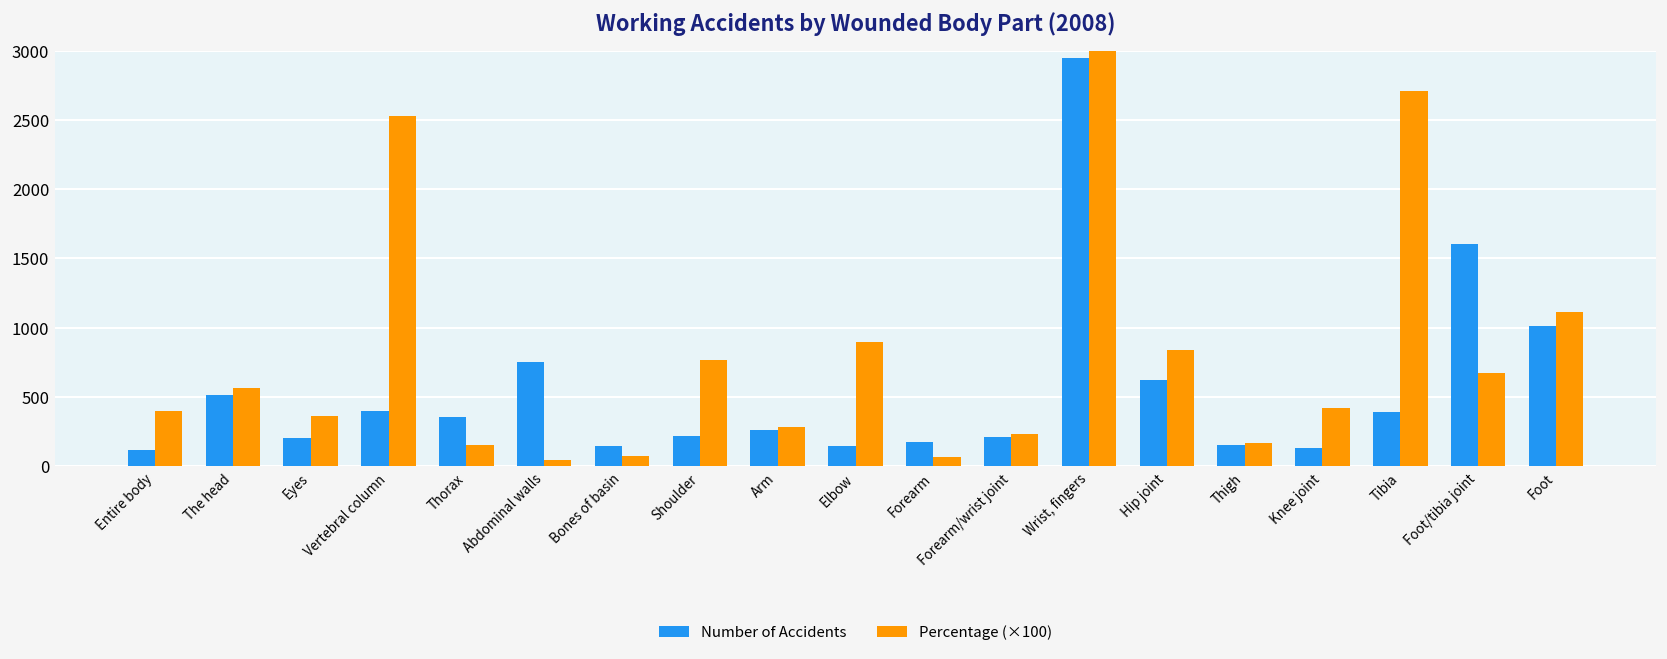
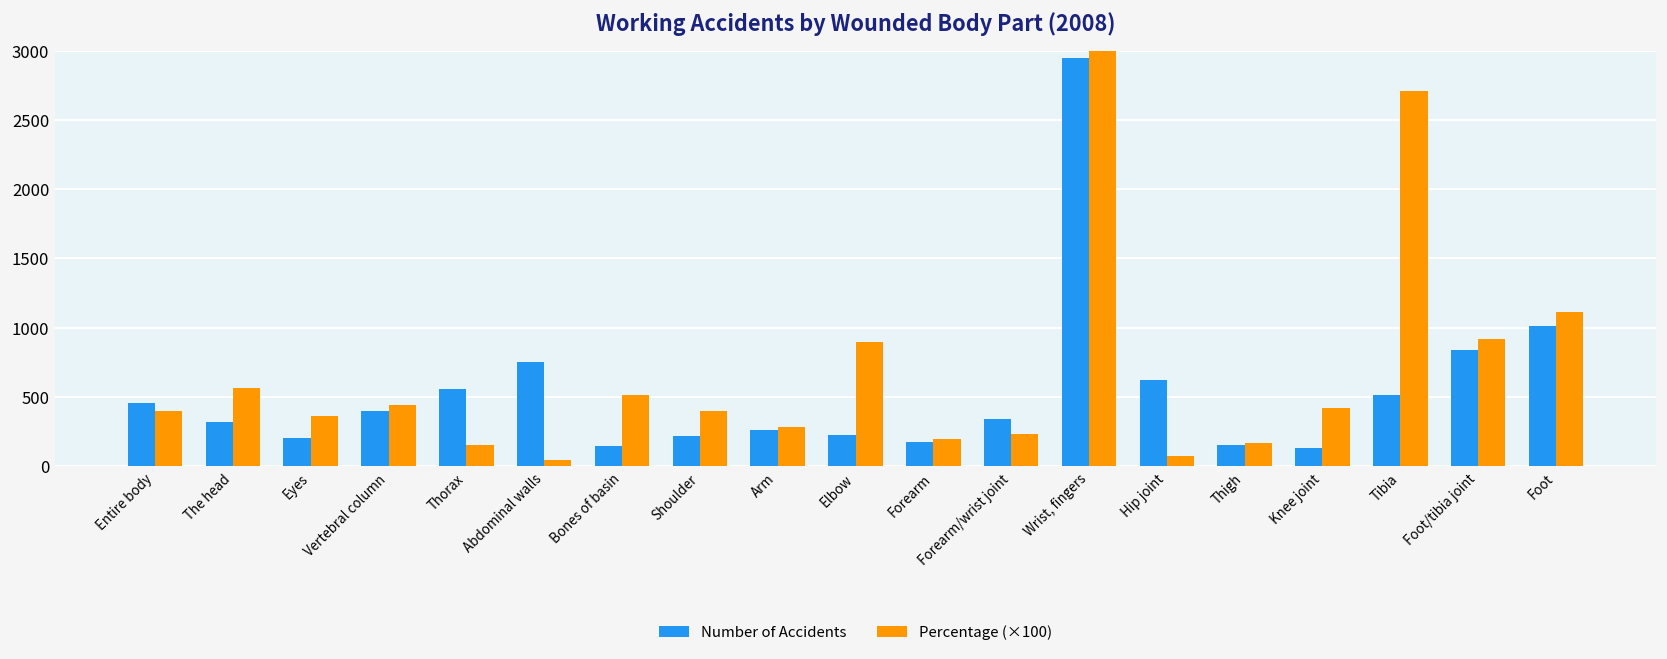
  {
    "Number of Accidents": {
-     "Entire body": 110,
-     "The head": 520,
+     "Entire body": 460,
+     "The head": 320,
      "Eyes": 200,
      "Vertebral column": 400,
-     "Thorax": 350,
+     "Thorax": 560,
      "Abdominal walls": 760,
      "Bones of basin": 140,
      "Shoulder": 220,
      "Arm": 260,
-     "Elbow": 150,
+     "Elbow": 220,
      "Forearm": 180,
-     "Forearm/wrist joint": 210,
+     "Forearm/wrist joint": 340,
      "Wrist, fingers": 2950,
      "Hip joint": 630,
      "Thigh": 150,
      "Knee joint": 130,
-     "Tibia": 390,
-     "Foot/tibia joint": 1610,
+     "Tibia": 510,
+     "Foot/tibia joint": 840,
      "Foot": 1010
    },
    "Percentage (×100)": {
      "Entire body": 400,
      "The head": 570,
      "Eyes": 360,
-     "Vertebral column": 2530,
+     "Vertebral column": 440,
      "Thorax": 150,
      "Abdominal walls": 50,
-     "Bones of basin": 70,
-     "Shoulder": 770,
+     "Bones of basin": 520,
+     "Shoulder": 400,
      "Arm": 280,
      "Elbow": 900,
-     "Forearm": 70,
+     "Forearm": 190,
      "Forearm/wrist joint": 230,
-     "Hip joint": 840,
+     "Hip joint": 70,
      "Thigh": 170,
      "Knee joint": 420,
      "Tibia": 2710,
-     "Foot/tibia joint": 670,
+     "Foot/tibia joint": 920,
      "Foot": 1110
    }
  }
